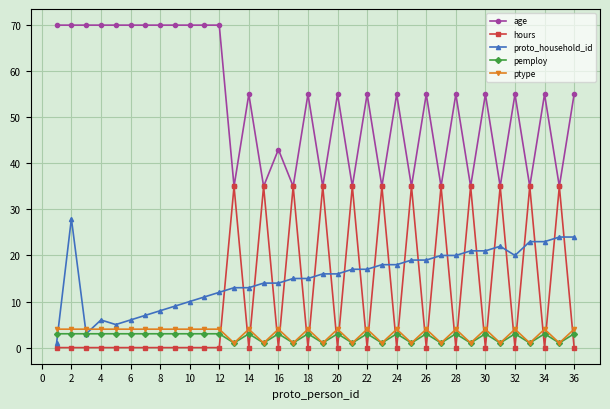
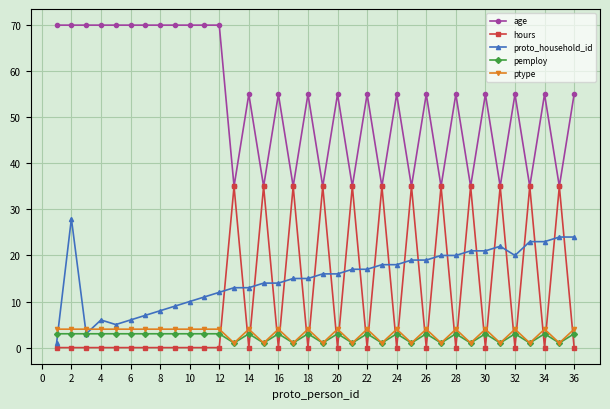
  {
    "age": {
      "2": 70,
      "4": 70,
      "6": 70,
      "8": 70,
      "10": 70,
      "12": 70,
      "14": 55,
-     "16": 43,
+     "16": 55,
      "18": 55,
      "20": 55,
      "22": 55,
      "24": 55,
      "26": 55,
      "28": 55,
      "30": 55,
      "32": 55,
      "34": 55,
      "36": 55
    },
    "hours": {
      "2": 0,
      "4": 0,
      "6": 0,
      "8": 0,
      "10": 0,
      "12": 0,
      "14": 0,
      "16": 0,
      "18": 0,
      "20": 0,
      "22": 0,
      "24": 0,
      "26": 0,
      "28": 0,
      "30": 0,
      "32": 0,
      "34": 0,
      "36": 0
    },
    "proto_household_id": {
      "2": 28,
      "4": 6,
      "6": 6,
      "8": 8,
      "10": 10,
      "12": 12,
      "14": 13,
      "16": 14,
      "18": 15,
      "20": 16,
      "22": 17,
      "24": 18,
      "26": 19,
      "28": 20,
      "30": 21,
      "32": 20,
      "34": 23,
      "36": 24
    },
    "pemploy": {
      "2": 3,
      "4": 3,
      "6": 3,
      "8": 3,
      "10": 3,
      "12": 3,
      "14": 3,
      "16": 3,
      "18": 3,
      "20": 3,
      "22": 3,
      "24": 3,
      "26": 3,
      "28": 3,
      "30": 3,
      "32": 3,
      "34": 3,
      "36": 3
    },
    "ptype": {
      "2": 4,
      "4": 4,
      "6": 4,
      "8": 4,
      "10": 4,
      "12": 4,
      "14": 4,
      "16": 4,
      "18": 4,
      "20": 4,
      "22": 4,
      "24": 4,
      "26": 4,
      "28": 4,
      "30": 4,
      "32": 4,
      "34": 4,
      "36": 4
    }
  }
